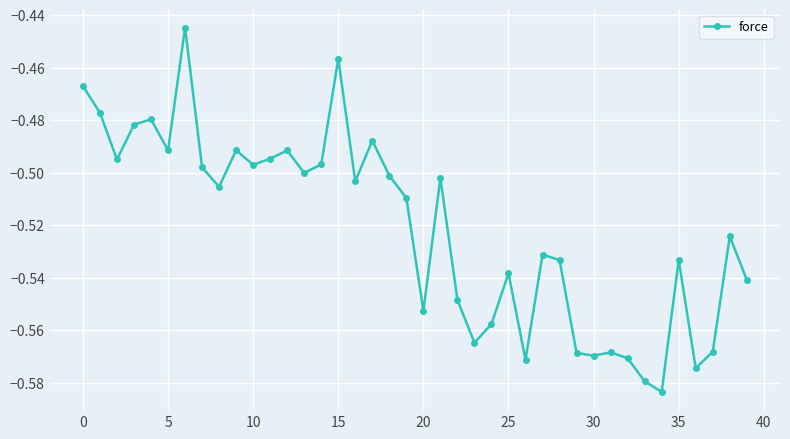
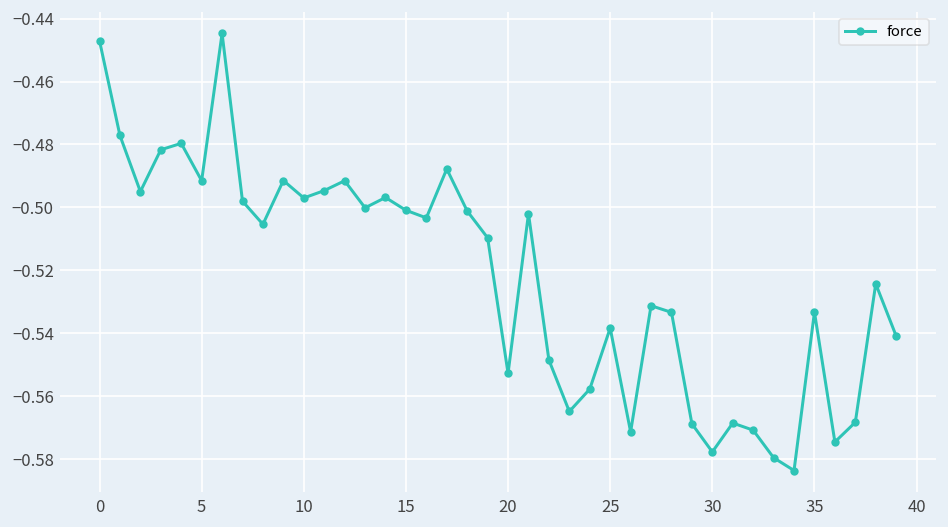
  {
-   "0": -0.467,
+   "0": -0.447,
    "5": -0.492,
    "10": -0.497,
-   "15": -0.457,
+   "15": -0.501,
    "20": -0.553,
    "25": -0.538,
-   "30": -0.570,
+   "30": -0.578,
    "35": -0.533
  }
